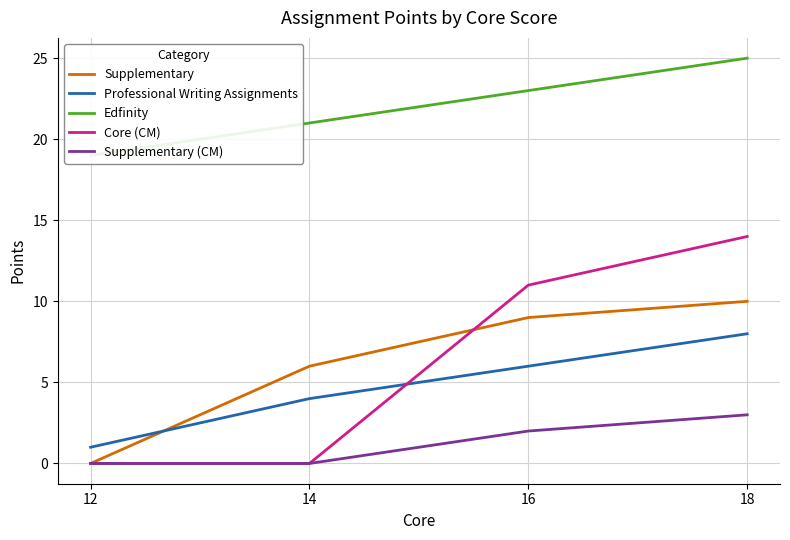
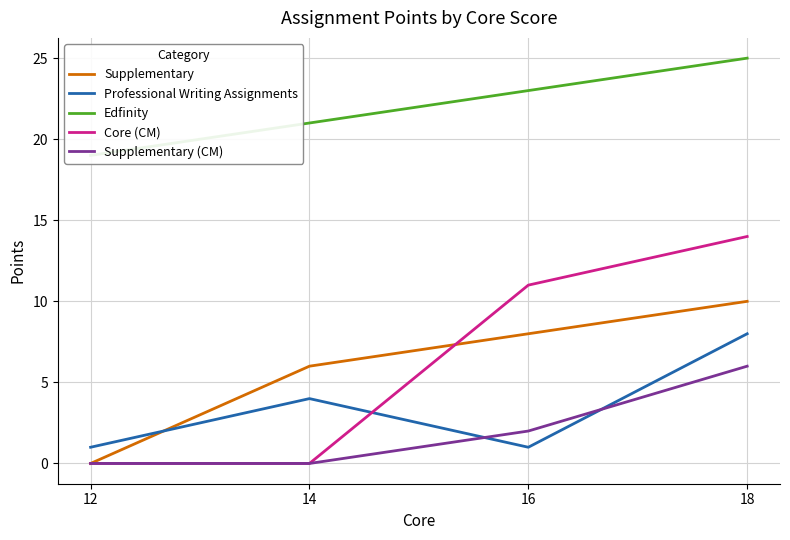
  {
    "Supplementary": {
      "14": 6,
-     "16": 9,
+     "16": 8,
      "18": 10
    },
    "Professional Writing Assignments": {
      "12": 1,
      "14": 4,
-     "16": 6,
+     "16": 1,
      "18": 8
    },
    "Edfinity": {
      "14": 21,
      "16": 23,
      "18": 25
    },
    "Core (CM)": {
      "16": 11,
      "18": 14
    },
    "Supplementary (CM)": {
      "16": 2,
-     "18": 3
+     "18": 6
    }
  }
